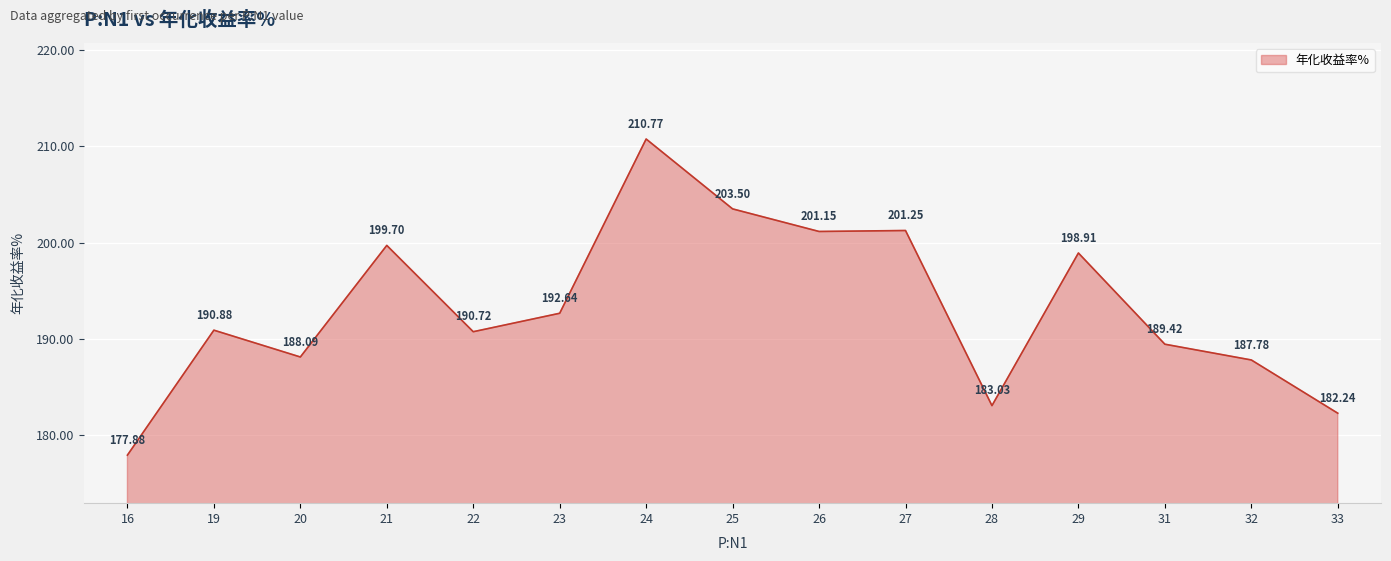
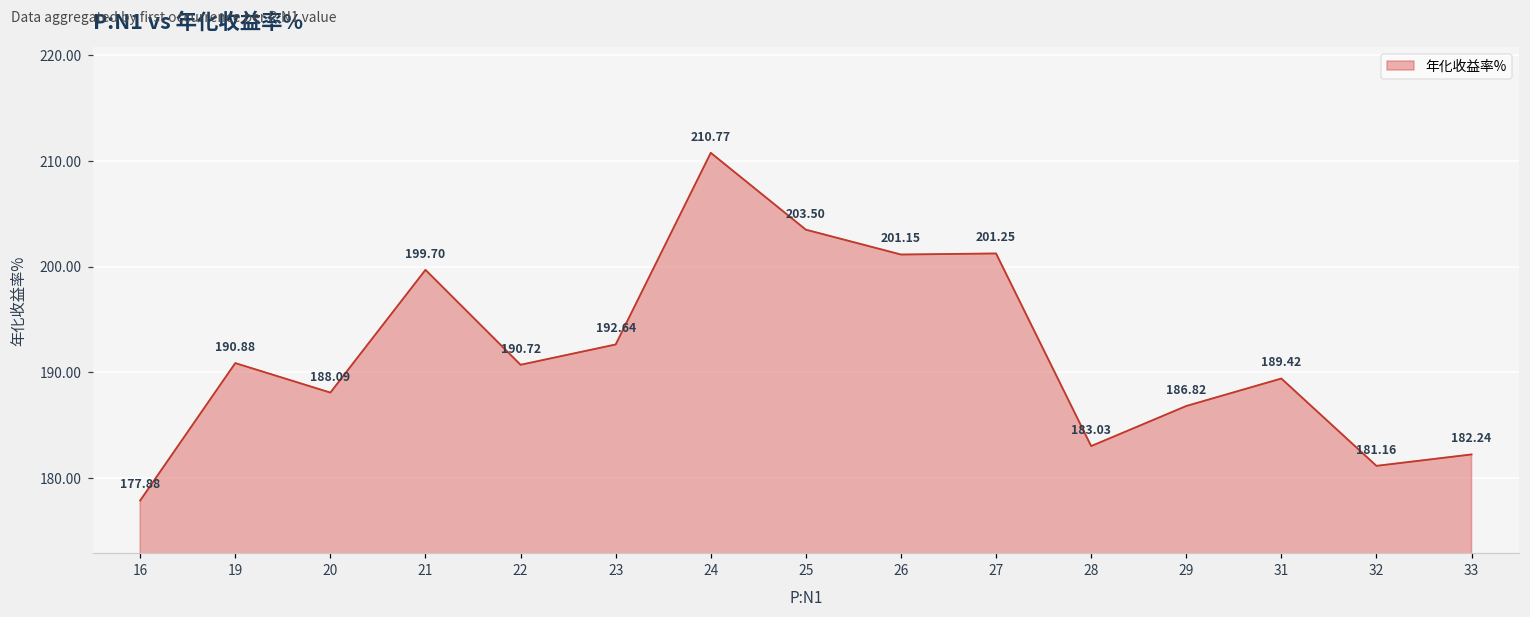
  {
    "16": 177.88,
    "19": 190.88,
    "20": 188.09,
    "21": 199.70,
    "22": 190.72,
    "23": 192.64,
    "24": 210.77,
    "25": 203.50,
    "26": 201.15,
    "27": 201.25,
    "28": 183.03,
-   "29": 198.91,
+   "29": 186.82,
    "31": 189.42,
-   "32": 187.78,
+   "32": 181.16,
    "33": 182.24
  }
